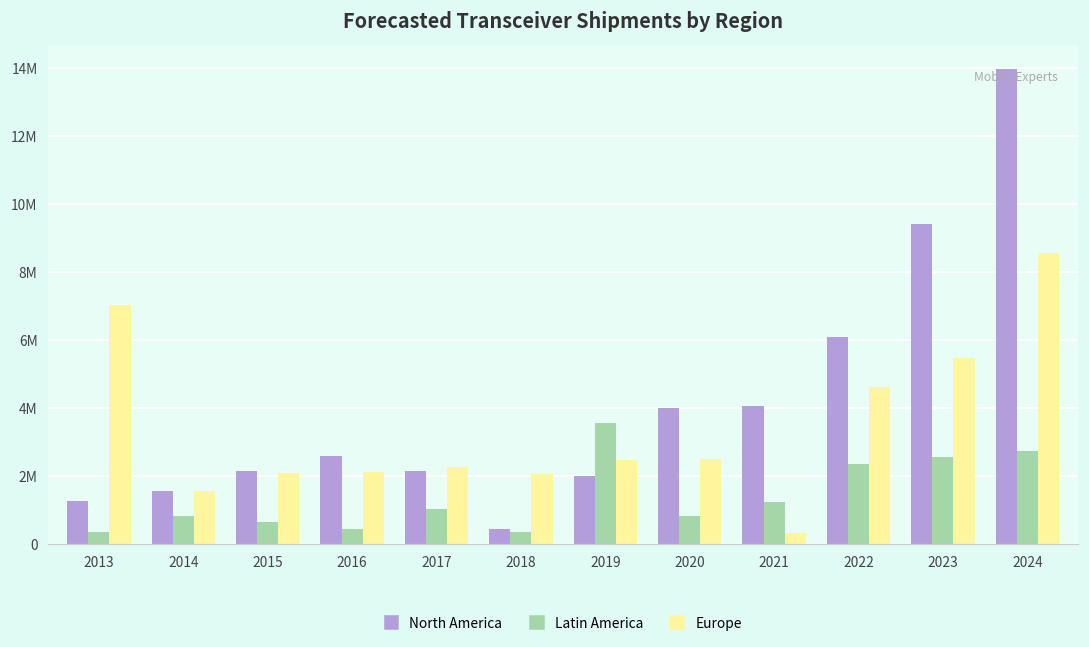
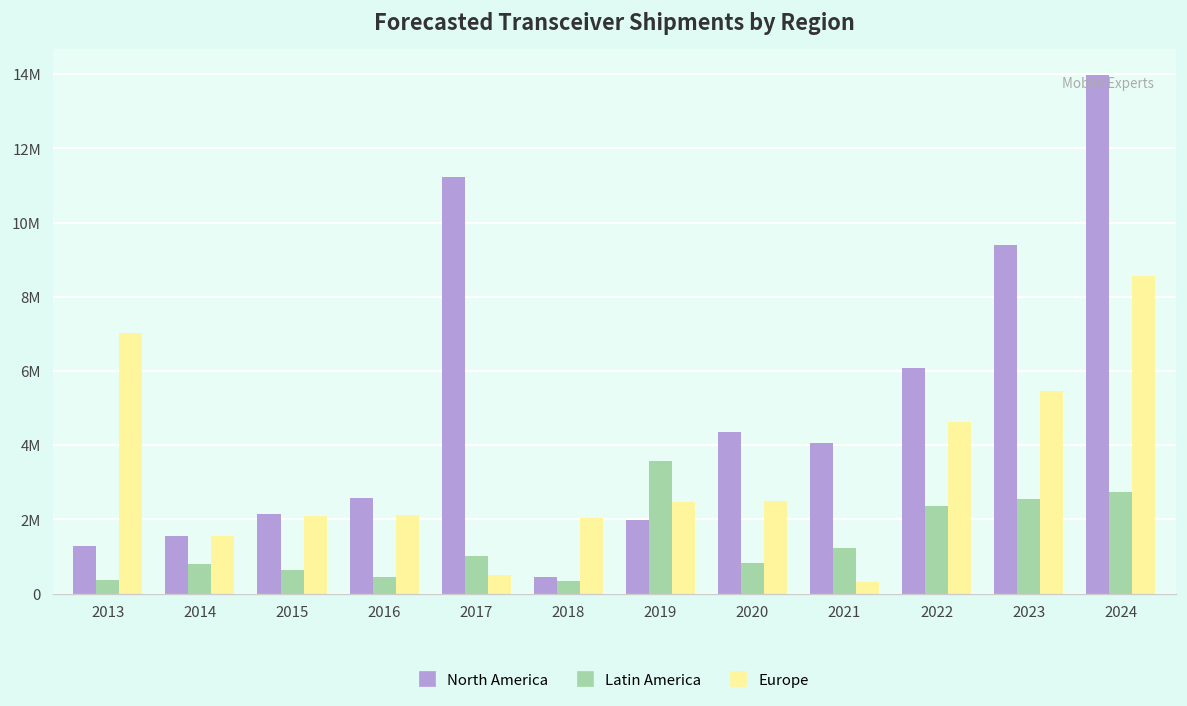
  {
    "North America": {
      "2013": 1300000,
      "2014": 1500000,
      "2015": 2100000,
      "2016": 2600000,
-     "2017": 2100000,
+     "2017": 11200000,
      "2018": 400000,
      "2019": 2000000,
-     "2020": 4000000,
+     "2020": 4400000,
      "2021": 4000000,
      "2022": 6100000,
      "2023": 9400000,
      "2024": 14000000
    },
    "Latin America": {
      "2013": 400000,
      "2014": 800000,
      "2015": 600000,
      "2016": 500000,
      "2017": 1000000,
      "2018": 300000,
      "2019": 3600000,
      "2020": 800000,
      "2021": 1200000,
      "2022": 2400000,
      "2023": 2500000,
      "2024": 2700000
    },
    "Europe": {
      "2013": 7000000,
      "2014": 1500000,
      "2015": 2100000,
      "2016": 2100000,
-     "2017": 2300000,
+     "2017": 500000,
      "2018": 2000000,
      "2019": 2500000,
      "2020": 2500000,
      "2021": 300000,
      "2022": 4600000,
      "2023": 5500000,
      "2024": 8600000
    }
  }
